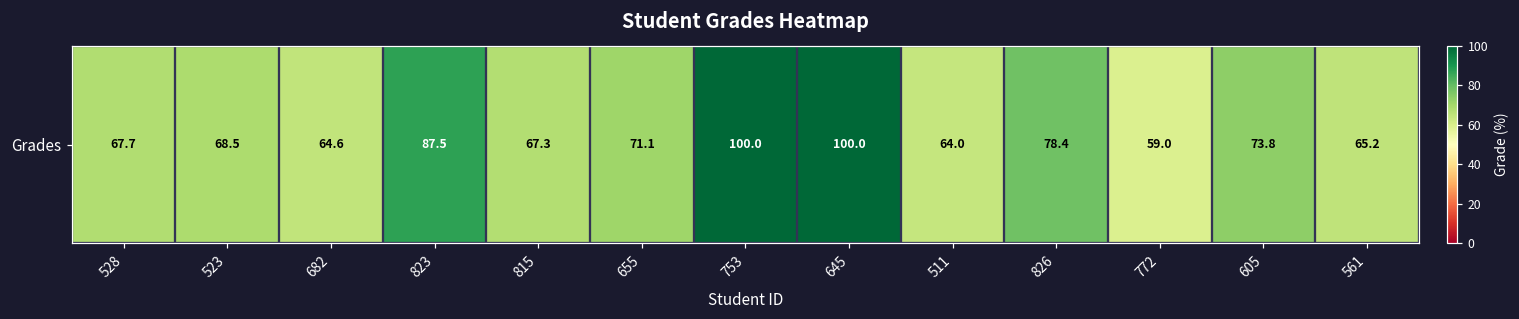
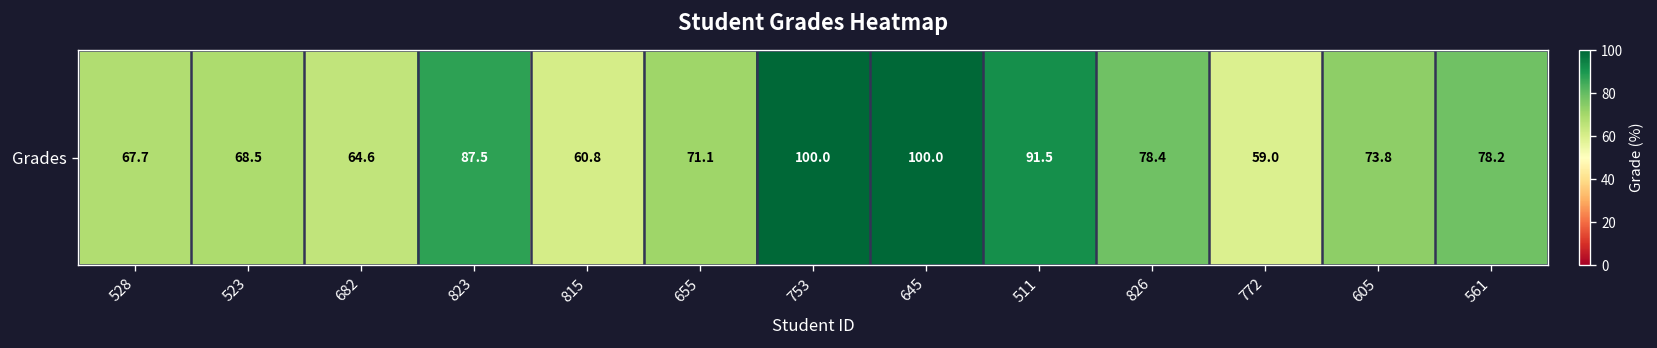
  {
    "Grades": {
      "528": 67.7,
      "523": 68.5,
      "682": 64.6,
      "823": 87.5,
-     "815": 67.3,
+     "815": 60.8,
      "655": 71.1,
      "753": 100.0,
      "645": 100.0,
-     "511": 64.0,
+     "511": 91.5,
      "826": 78.4,
      "772": 59.0,
      "605": 73.8,
-     "561": 65.2
+     "561": 78.2
    }
  }
